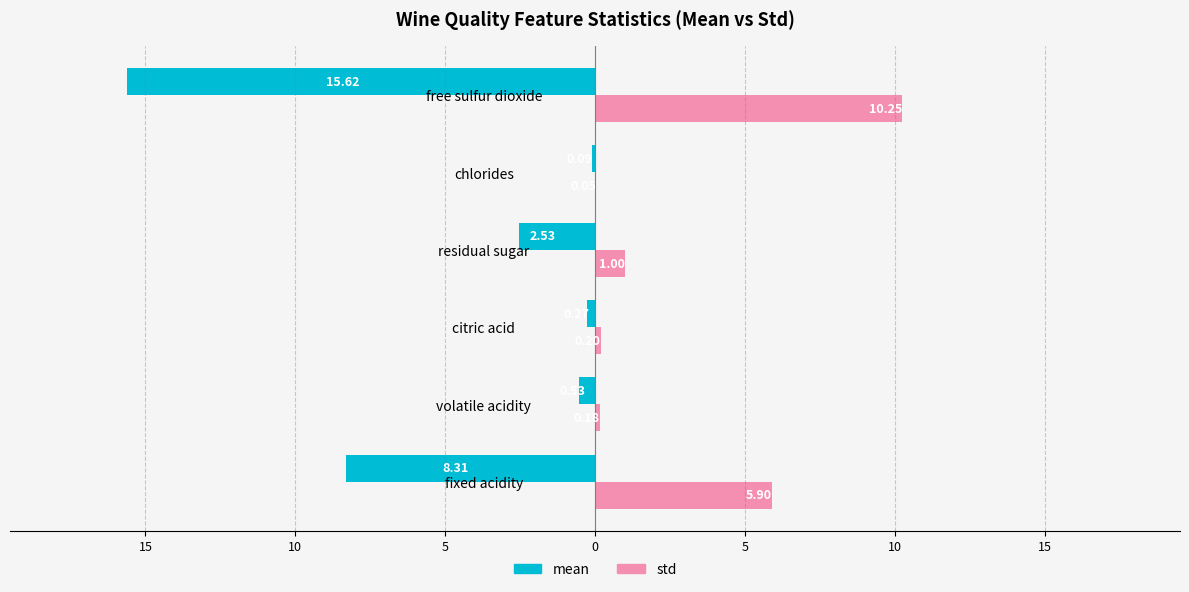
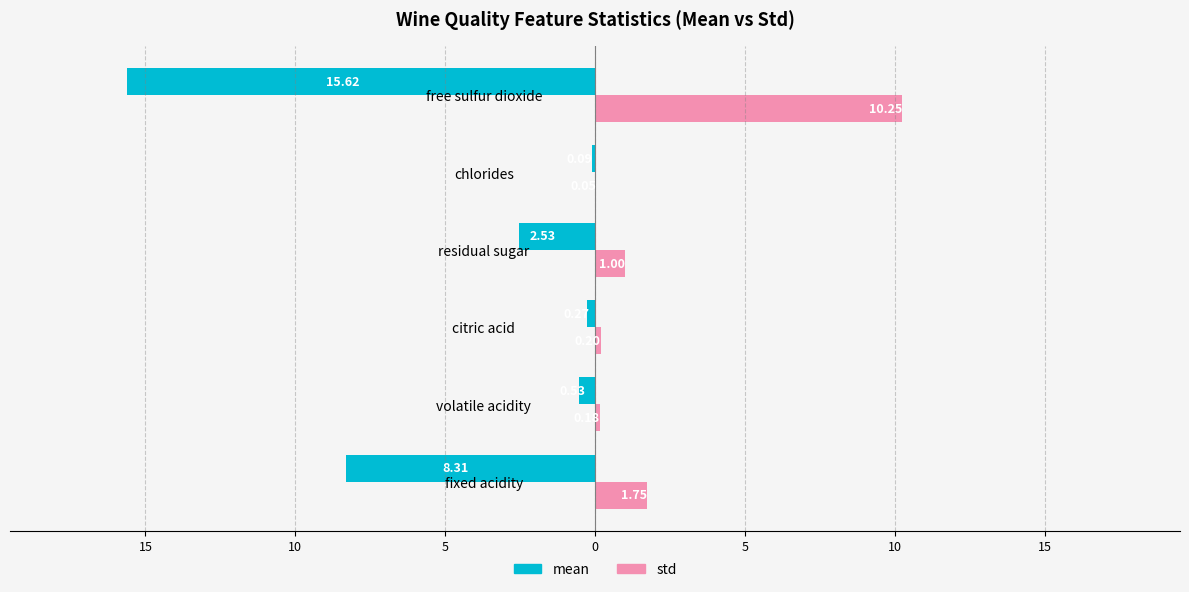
  {
    "std": {
      "free sulfur dioxide": 10.25,
      "residual sugar": 1.00,
-     "fixed acidity": 5.90
+     "fixed acidity": 1.75
    }
  }
